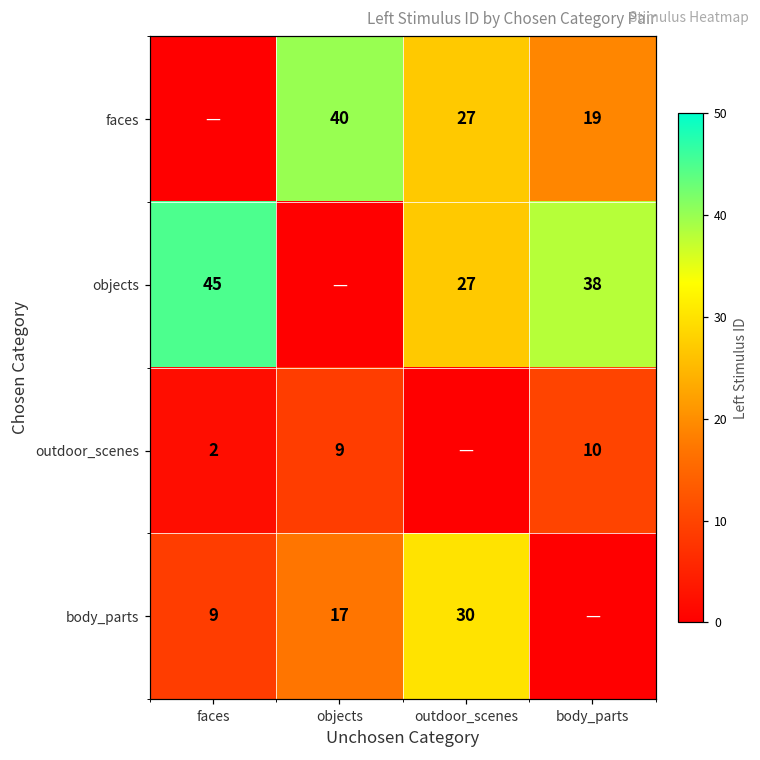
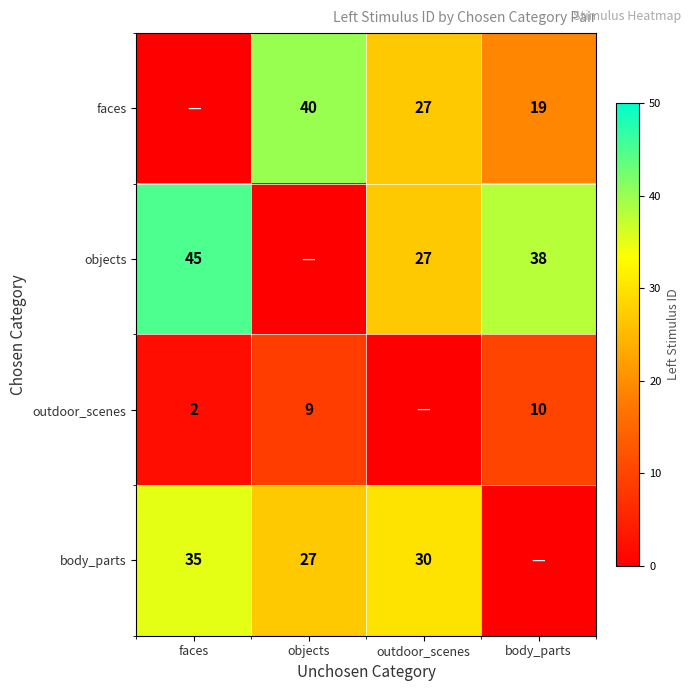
  {
    "faces": {
      "objects": 40,
      "outdoor_scenes": 27,
      "body_parts": 19
    },
    "objects": {
      "faces": 45,
      "outdoor_scenes": 27,
      "body_parts": 38
    },
    "outdoor_scenes": {
      "faces": 2,
      "objects": 9,
      "body_parts": 10
    },
    "body_parts": {
-     "faces": 9,
-     "objects": 17,
+     "faces": 35,
+     "objects": 27,
      "outdoor_scenes": 30
    }
  }
